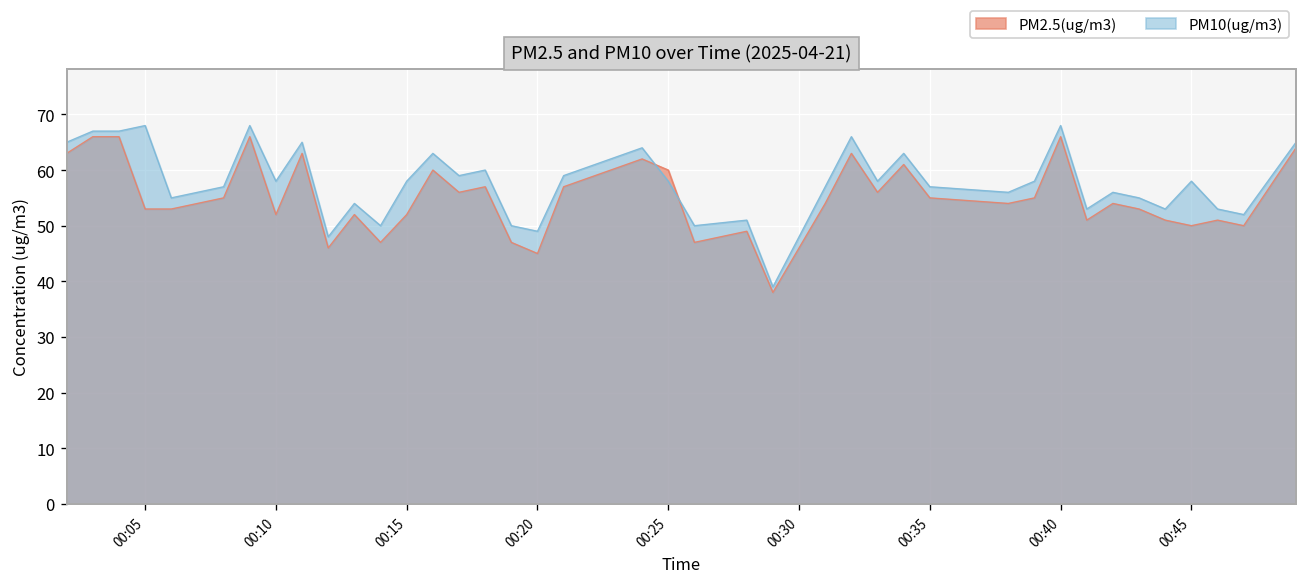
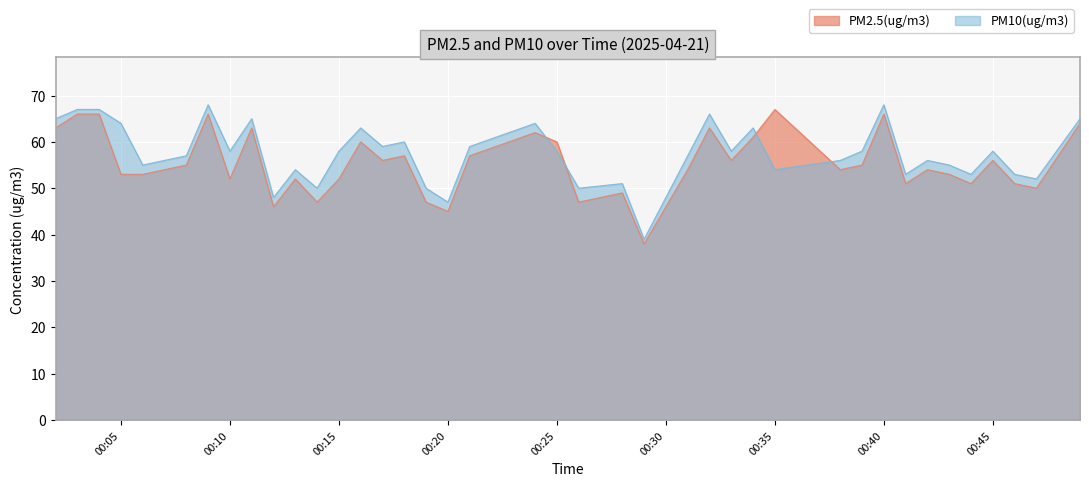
  {
    "PM2.5(ug/m3)": {
      "00:05": 53,
      "00:10": 52,
      "00:15": 52,
      "00:20": 45,
      "00:25": 60,
-     "00:35": 55,
+     "00:35": 67,
      "00:40": 66,
-     "00:45": 50
+     "00:45": 56
    },
    "PM10(ug/m3)": {
-     "00:05": 68,
+     "00:05": 64,
      "00:10": 58,
      "00:15": 58,
-     "00:20": 49,
+     "00:20": 47,
      "00:25": 58,
-     "00:35": 57,
+     "00:35": 54,
      "00:40": 68,
      "00:45": 58
    }
  }
